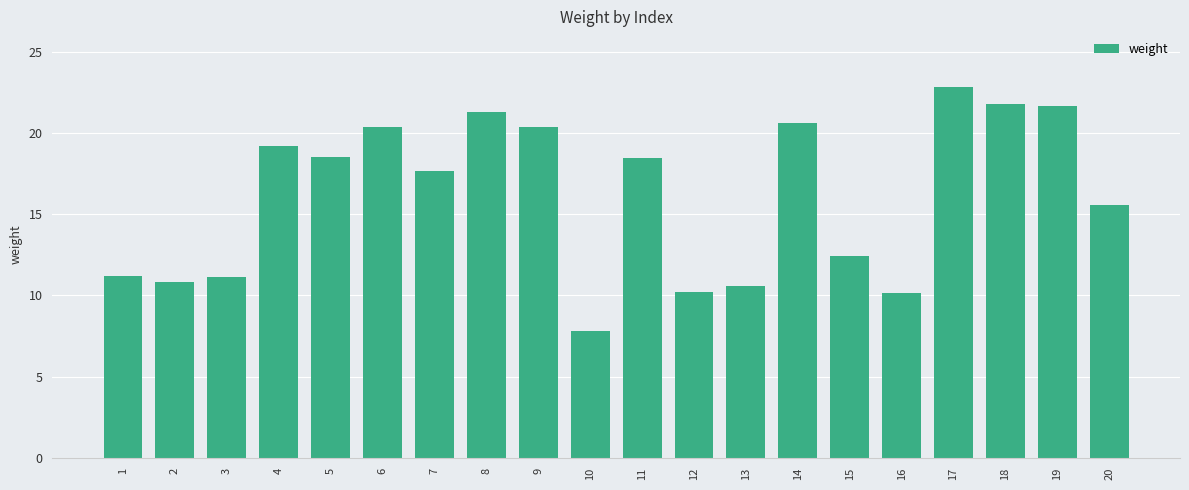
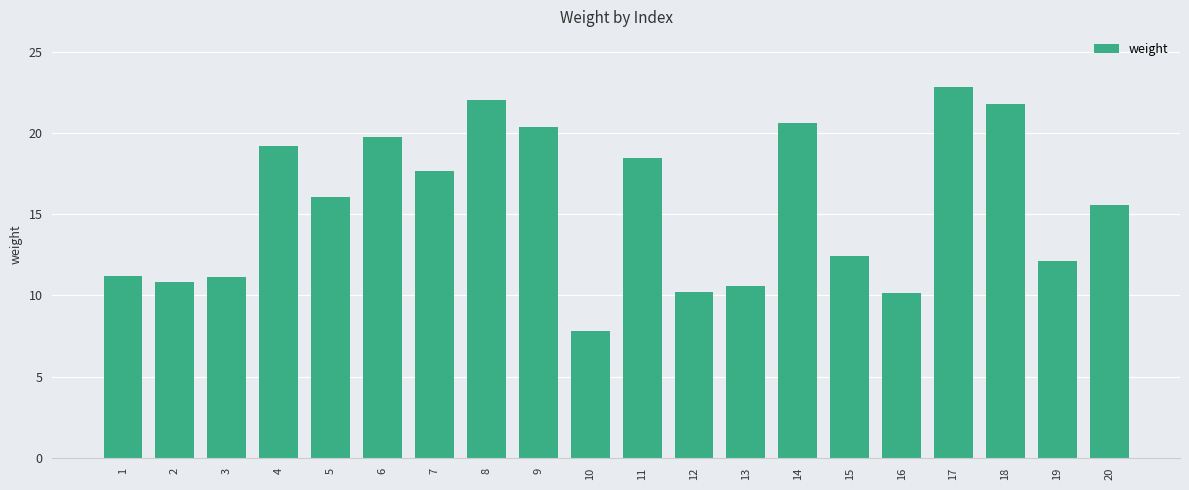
  {
    "1": 11.2,
    "2": 10.8,
    "3": 11.2,
    "4": 19.2,
-   "5": 18.5,
-   "6": 20.4,
+   "5": 16.1,
+   "6": 19.7,
    "7": 17.7,
-   "8": 21.3,
+   "8": 22.0,
    "9": 20.4,
    "10": 7.8,
    "11": 18.5,
    "12": 10.2,
    "13": 10.6,
    "14": 20.6,
    "15": 12.4,
    "16": 10.1,
    "17": 22.8,
    "18": 21.8,
-   "19": 21.7,
+   "19": 12.1,
    "20": 15.6
  }
